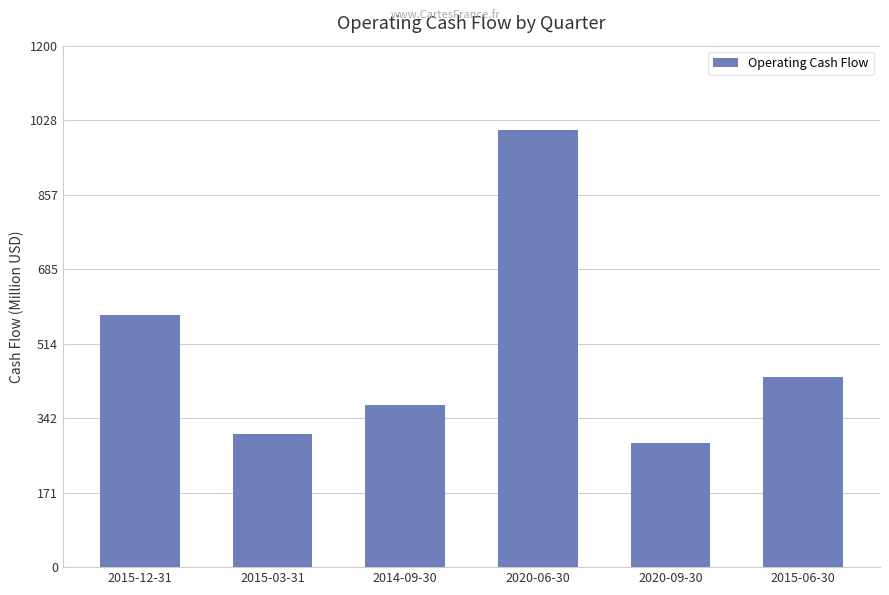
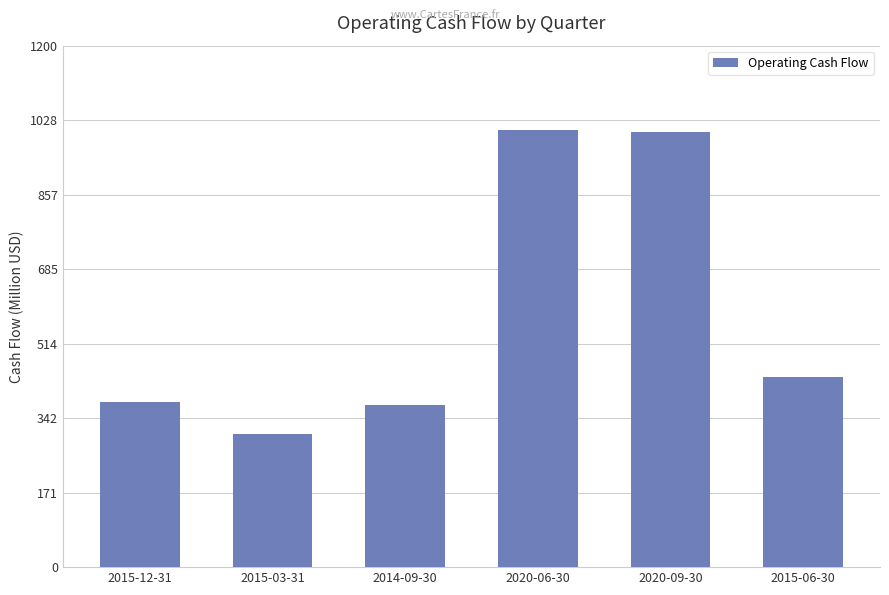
  {
-   "2015-12-31": 580,
+   "2015-12-31": 380,
    "2015-03-31": 310,
    "2014-09-30": 370,
    "2020-06-30": 1010,
-   "2020-09-30": 290,
+   "2020-09-30": 1000,
    "2015-06-30": 440
  }
